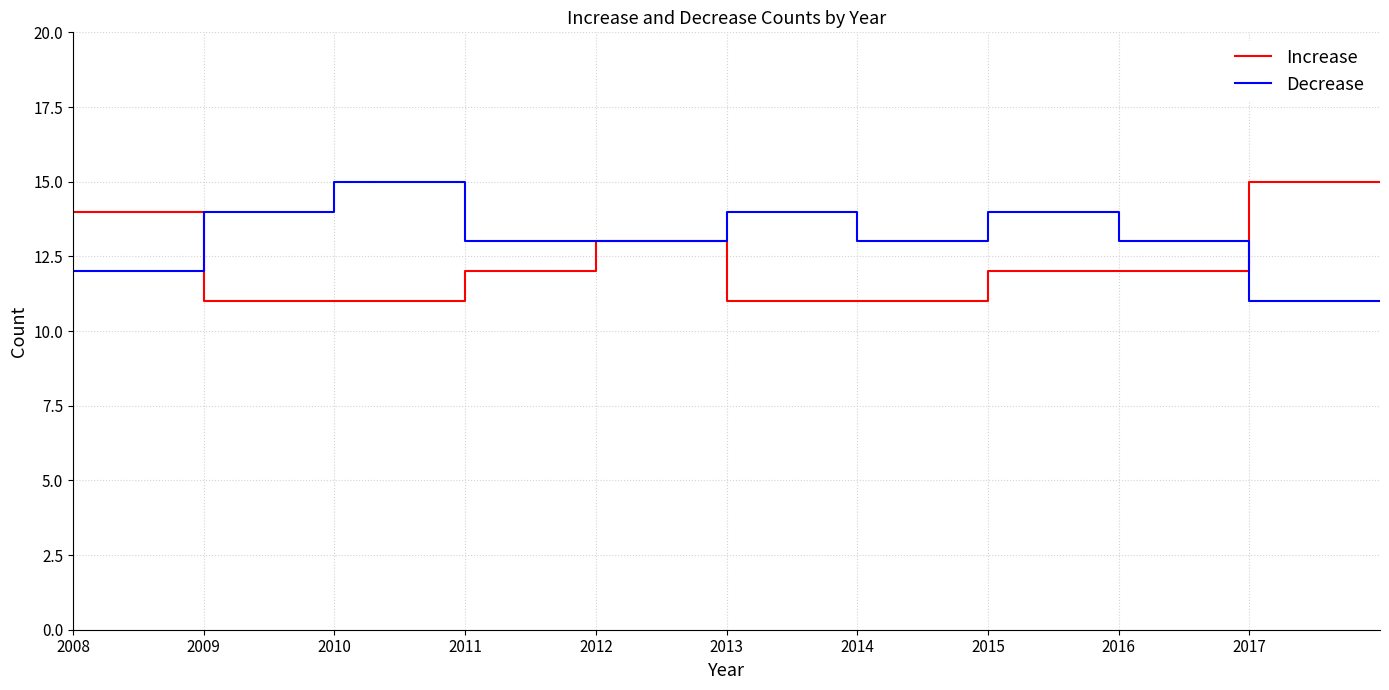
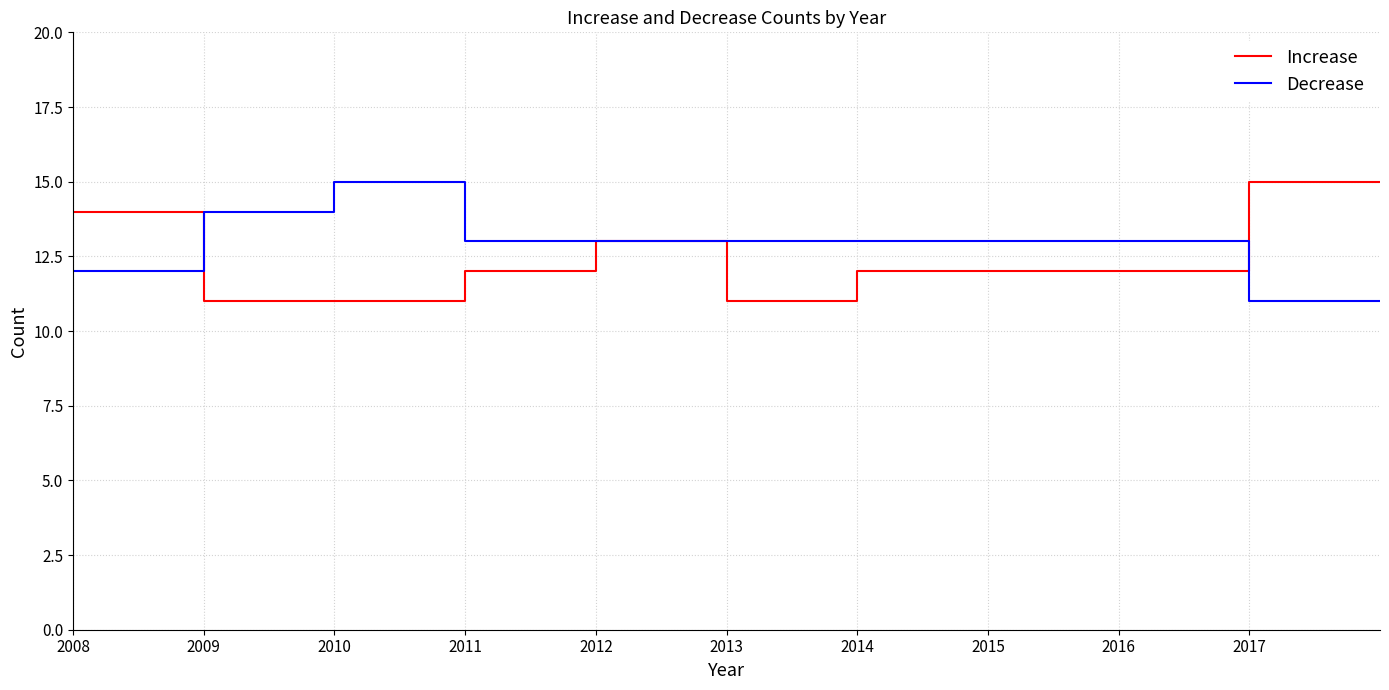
  {
    "Increase": {
      "2008": 14,
      "2009": 11,
      "2010": 11,
      "2011": 12,
      "2013": 11,
-     "2014": 11,
+     "2014": 12,
      "2015": 12,
      "2016": 12,
      "2017": 15
    },
    "Decrease": {
      "2008": 12,
      "2009": 14,
      "2010": 15,
      "2011": 13,
-     "2013": 14,
+     "2013": 13,
      "2014": 13,
-     "2015": 14,
+     "2015": 13,
      "2016": 13,
      "2017": 11
    }
  }
